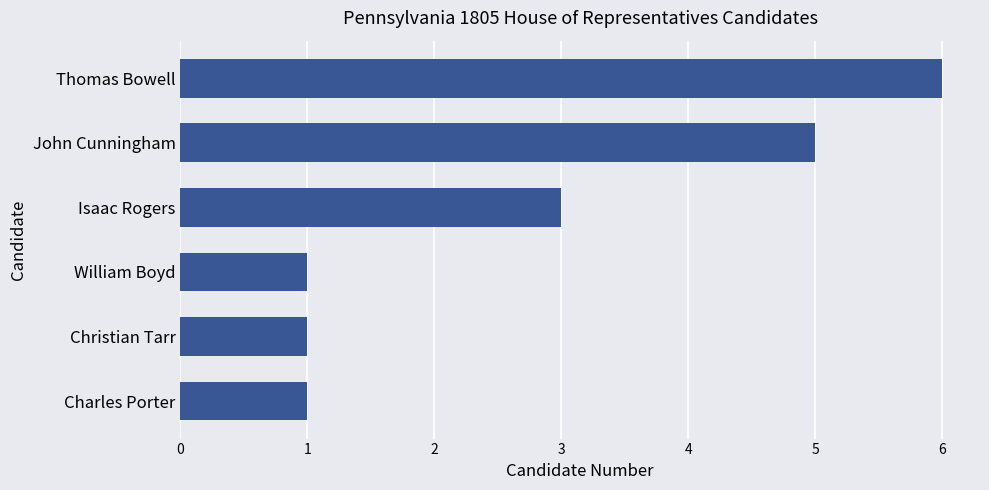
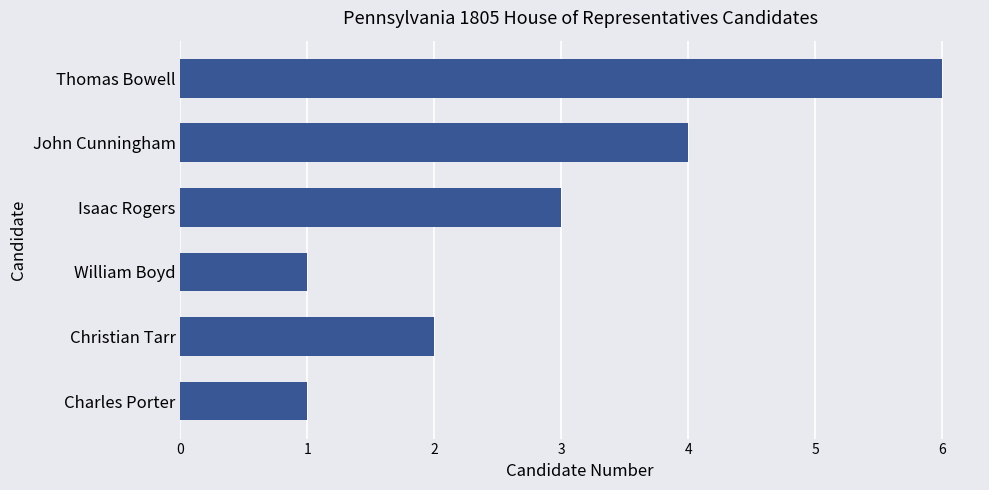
  {
    "Thomas Bowell": 6,
-   "John Cunningham": 5,
+   "John Cunningham": 4,
    "Isaac Rogers": 3,
    "William Boyd": 1,
-   "Christian Tarr": 1,
+   "Christian Tarr": 2,
    "Charles Porter": 1
  }
